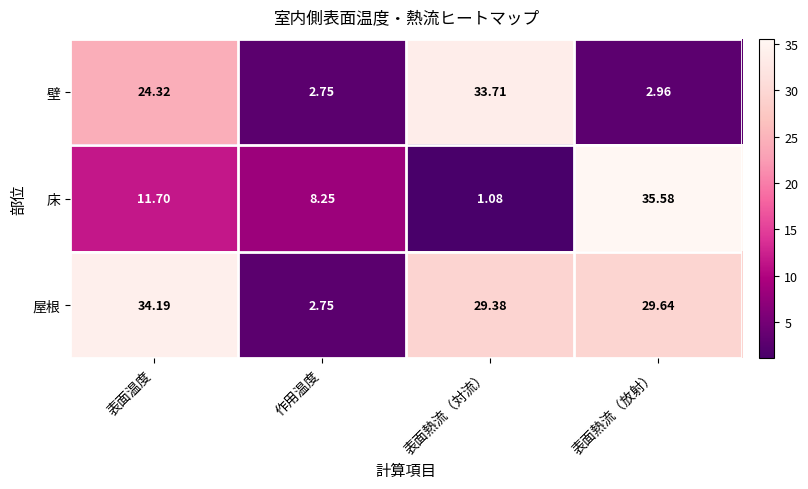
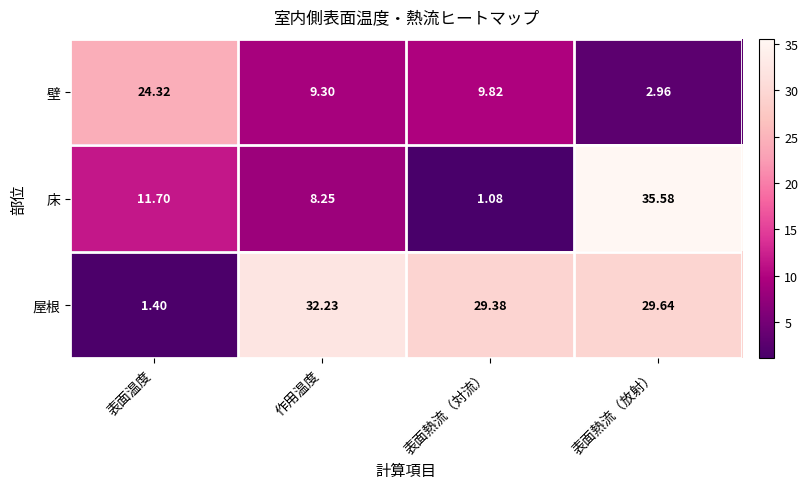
  {
    "壁": {
      "表面温度": 24.32,
-     "作用温度": 2.75,
-     "表面熱流（対流）": 33.71,
+     "作用温度": 9.30,
+     "表面熱流（対流）": 9.82,
      "表面熱流（放射）": 2.96
    },
    "床": {
      "表面温度": 11.70,
      "作用温度": 8.25,
      "表面熱流（対流）": 1.08,
      "表面熱流（放射）": 35.58
    },
    "屋根": {
-     "表面温度": 34.19,
-     "作用温度": 2.75,
+     "表面温度": 1.40,
+     "作用温度": 32.23,
      "表面熱流（対流）": 29.38,
      "表面熱流（放射）": 29.64
    }
  }
